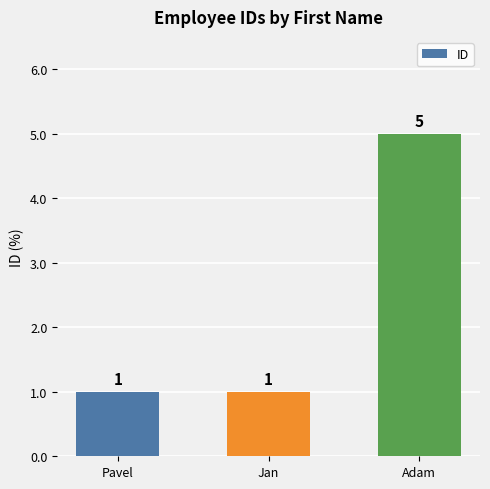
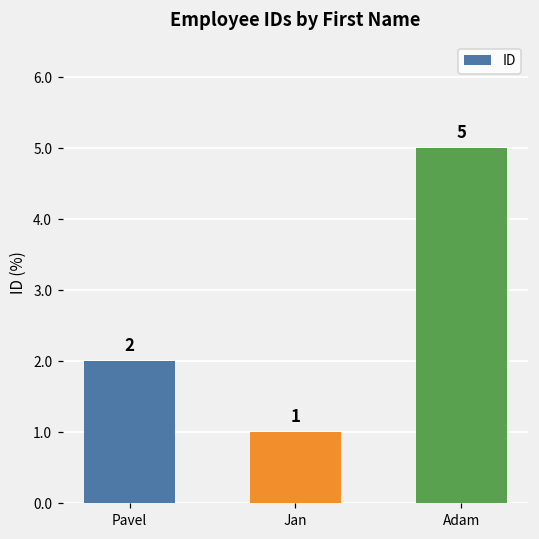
  {
-   "Pavel": 1,
+   "Pavel": 2,
    "Jan": 1,
    "Adam": 5
  }
